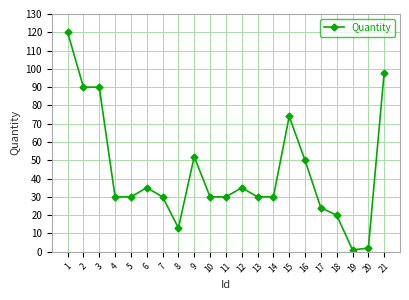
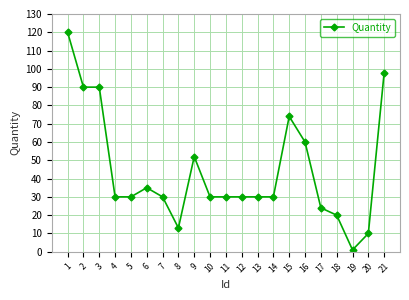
  {
    "1": 120,
    "2": 90,
    "3": 90,
    "4": 30,
    "5": 30,
    "6": 35,
    "7": 30,
    "8": 13,
    "9": 52,
    "10": 30,
    "11": 30,
-   "12": 35,
+   "12": 30,
    "13": 30,
    "14": 30,
    "15": 74,
-   "16": 50,
+   "16": 60,
    "17": 24,
    "18": 20,
    "19": 1,
-   "20": 2,
+   "20": 10,
    "21": 98
  }
